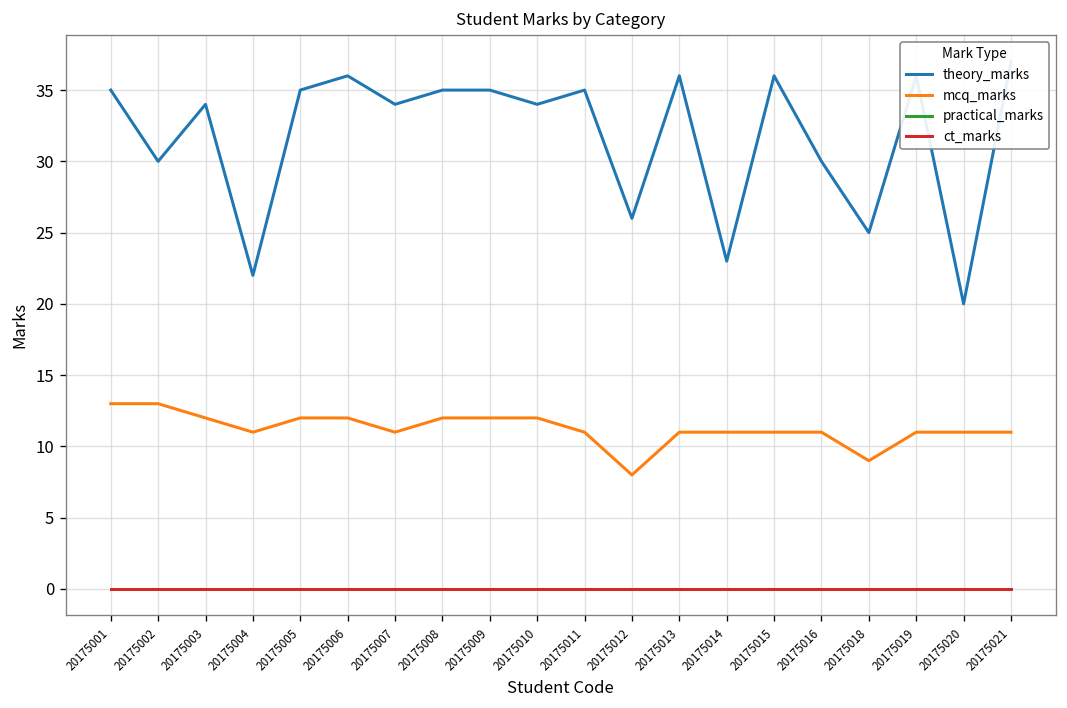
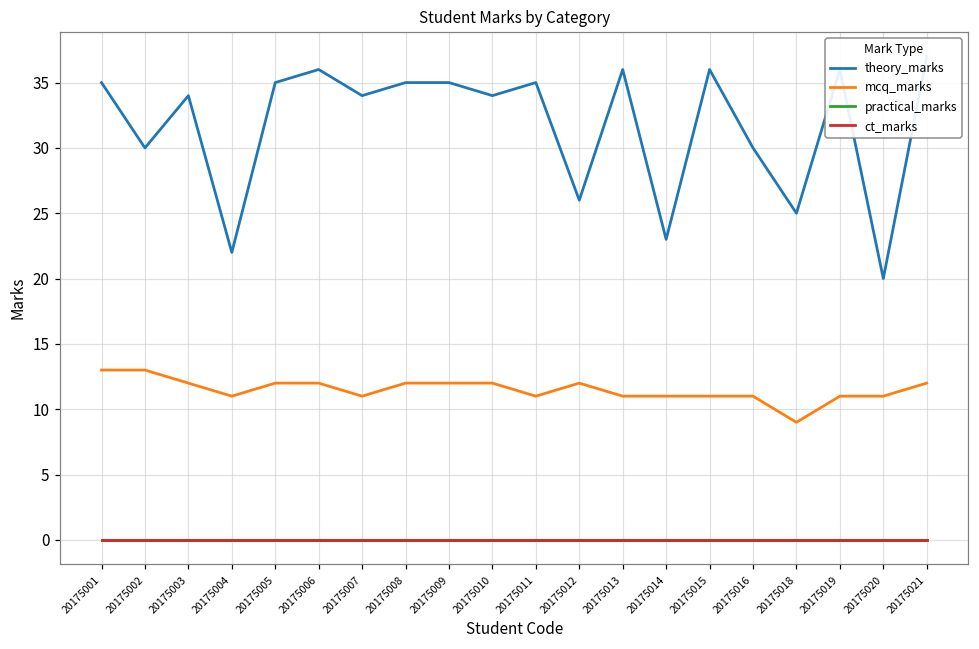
  {
    "theory_marks": {
      "20175001": 35,
      "20175002": 30,
      "20175003": 34,
      "20175004": 22,
      "20175005": 35,
      "20175006": 36,
      "20175007": 34,
      "20175008": 35,
      "20175009": 35,
      "20175010": 34,
      "20175011": 35,
      "20175012": 26,
      "20175013": 36,
      "20175014": 23,
      "20175015": 36,
      "20175016": 30,
      "20175018": 25,
      "20175020": 20
    },
    "mcq_marks": {
      "20175001": 13,
      "20175002": 13,
      "20175003": 12,
      "20175004": 11,
      "20175005": 12,
      "20175006": 12,
      "20175007": 11,
      "20175008": 12,
      "20175009": 12,
      "20175010": 12,
      "20175011": 11,
-     "20175012": 8,
+     "20175012": 12,
      "20175013": 11,
      "20175014": 11,
      "20175015": 11,
      "20175016": 11,
      "20175018": 9,
      "20175019": 11,
      "20175020": 11,
-     "20175021": 11
+     "20175021": 12
    },
    "ct_marks": {
      "20175001": 0,
      "20175002": 0,
      "20175003": 0,
      "20175004": 0,
      "20175005": 0,
      "20175006": 0,
      "20175007": 0,
      "20175008": 0,
      "20175009": 0,
      "20175010": 0,
      "20175011": 0,
      "20175012": 0,
      "20175013": 0,
      "20175014": 0,
      "20175015": 0,
      "20175016": 0,
      "20175018": 0,
      "20175019": 0,
      "20175020": 0,
      "20175021": 0
    }
  }
